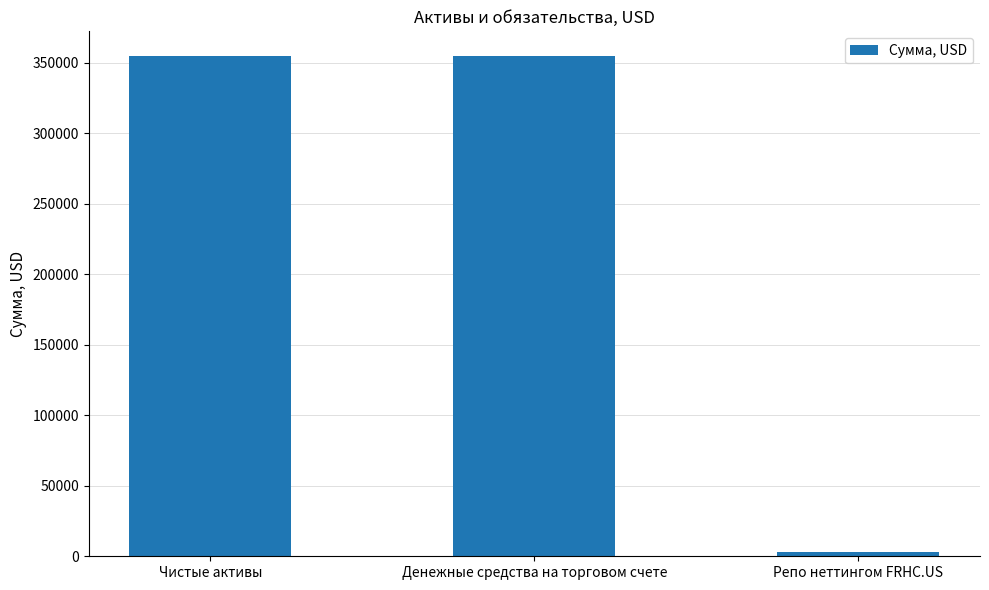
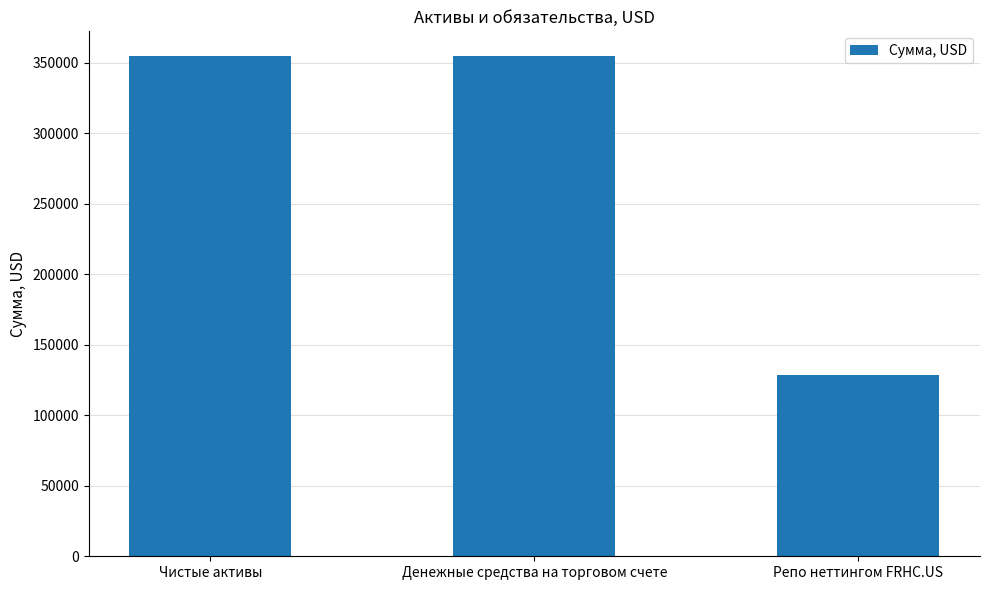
  {
    "Чистые активы": 355000,
    "Денежные средства на торговом счете": 355000,
-   "Репо неттингом FRHC.US": 3000
+   "Репо неттингом FRHC.US": 129000
  }
